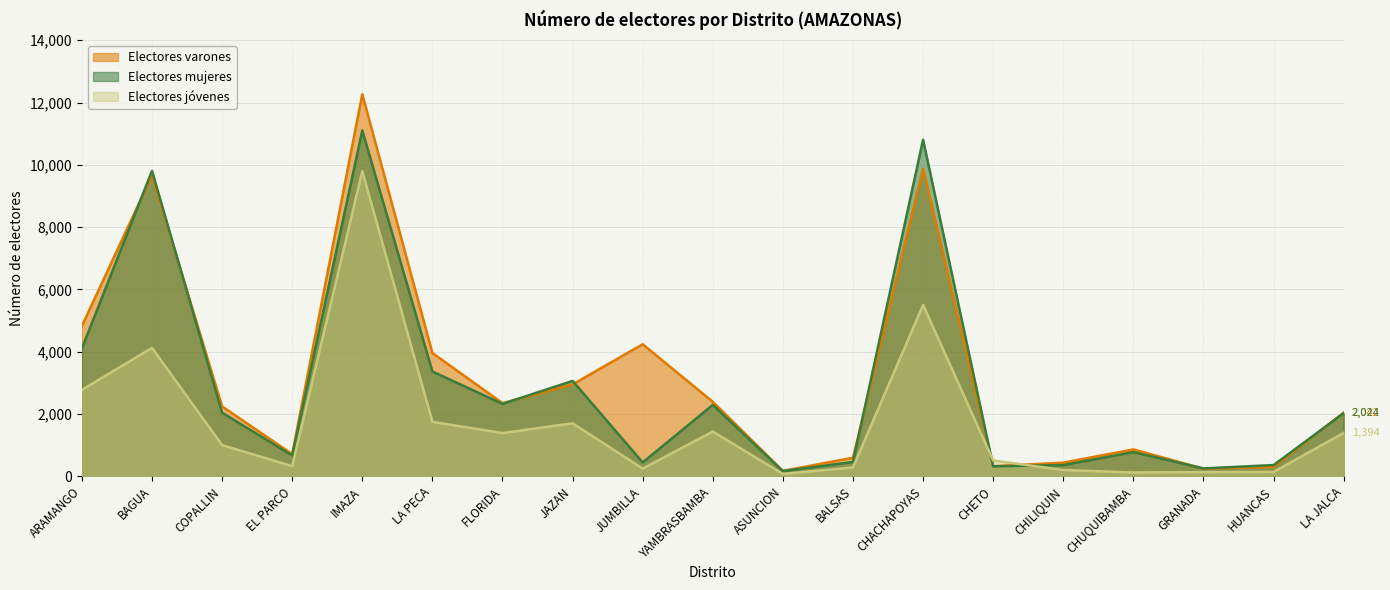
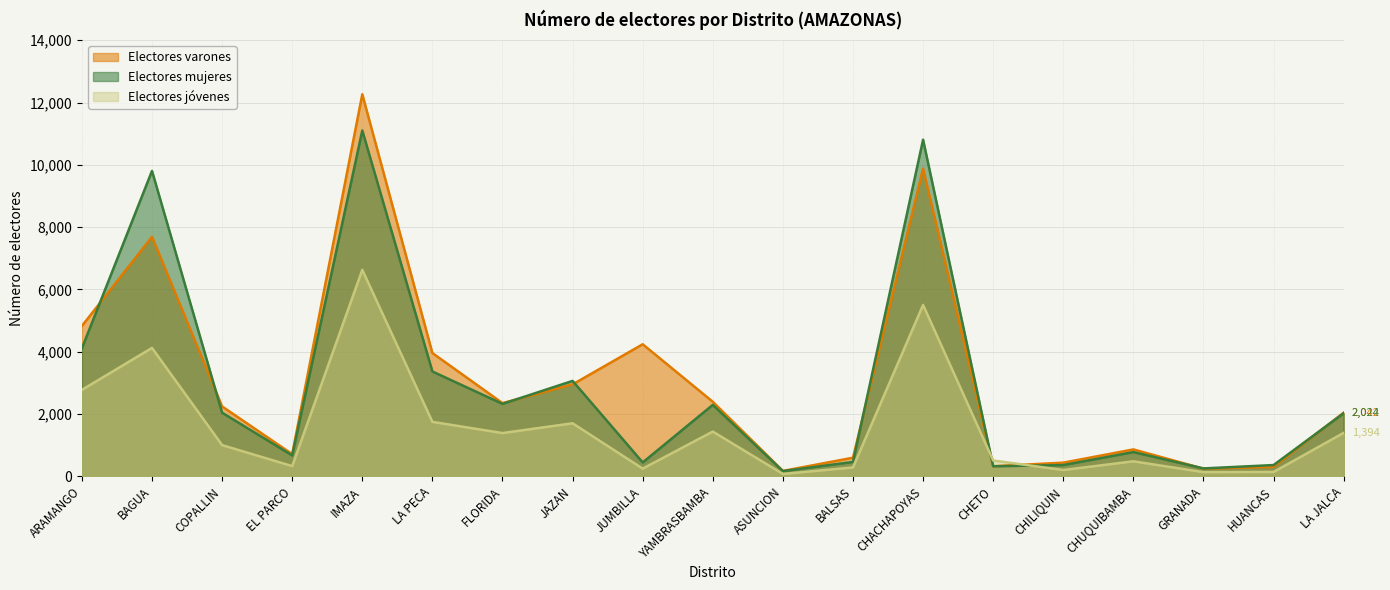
  {
    "Electores varones": {
      "ARAMANGO": "4,800",
-     "BAGUA": "9,700",
+     "BAGUA": "7,700",
      "COPALLIN": "2,200",
      "IMAZA": "12,300",
      "LA PECA": "4,000",
      "JAZAN": "3,000",
      "JUMBILLA": "4,200",
      "YAMBRASBAMBA": "2,400",
      "BALSAS": "600",
      "CHACHAPOYAS": "9,900",
      "CHUQUIBAMBA": "900"
    },
    "Electores mujeres": {
      "ARAMANGO": "4,100",
      "BAGUA": "9,800",
      "COPALLIN": "2,000",
      "IMAZA": "11,100",
      "LA PECA": "3,400",
      "JAZAN": "3,100",
      "JUMBILLA": "400",
      "YAMBRASBAMBA": "2,300",
      "BALSAS": "500",
      "CHACHAPOYAS": "10,800",
      "CHUQUIBAMBA": "800"
    },
    "Electores jóvenes": {
      "ARAMANGO": "2,800",
      "BAGUA": "4,100",
      "COPALLIN": "1,000",
      "EL PARCO": "300",
-     "IMAZA": "9,800",
+     "IMAZA": "6,600",
      "LA PECA": "1,700",
      "FLORIDA": "1,400",
      "JAZAN": "1,700",
      "JUMBILLA": "200",
      "YAMBRASBAMBA": "1,400",
      "ASUNCION": "100",
      "BALSAS": "300",
      "CHACHAPOYAS": "5,500",
      "CHETO": "500",
      "CHILIQUIN": "200",
-     "CHUQUIBAMBA": "100",
+     "CHUQUIBAMBA": "500",
      "GRANADA": "100",
      "HUANCAS": "100"
    }
  }
